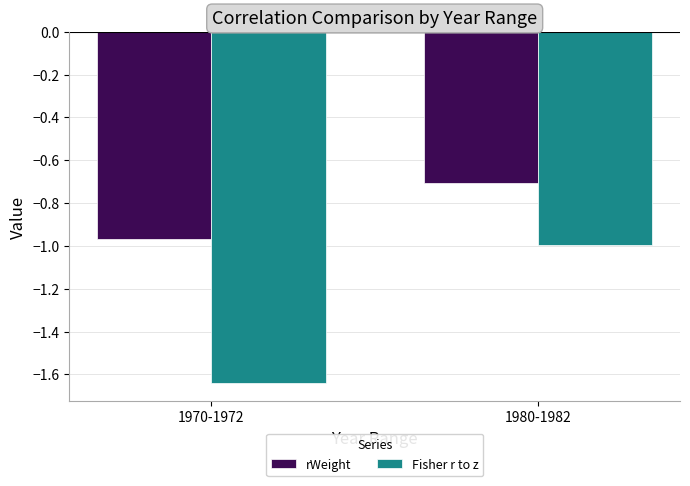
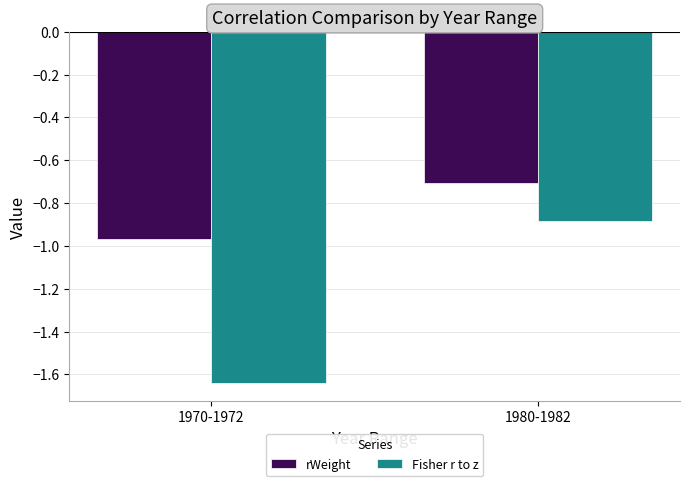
  {
    "rWeight": {
      "1970-1972": -0.97,
      "1980-1982": -0.71
    },
    "Fisher r to z": {
      "1970-1972": -1.64,
-     "1980-1982": -1.00
+     "1980-1982": -0.88
    }
  }
